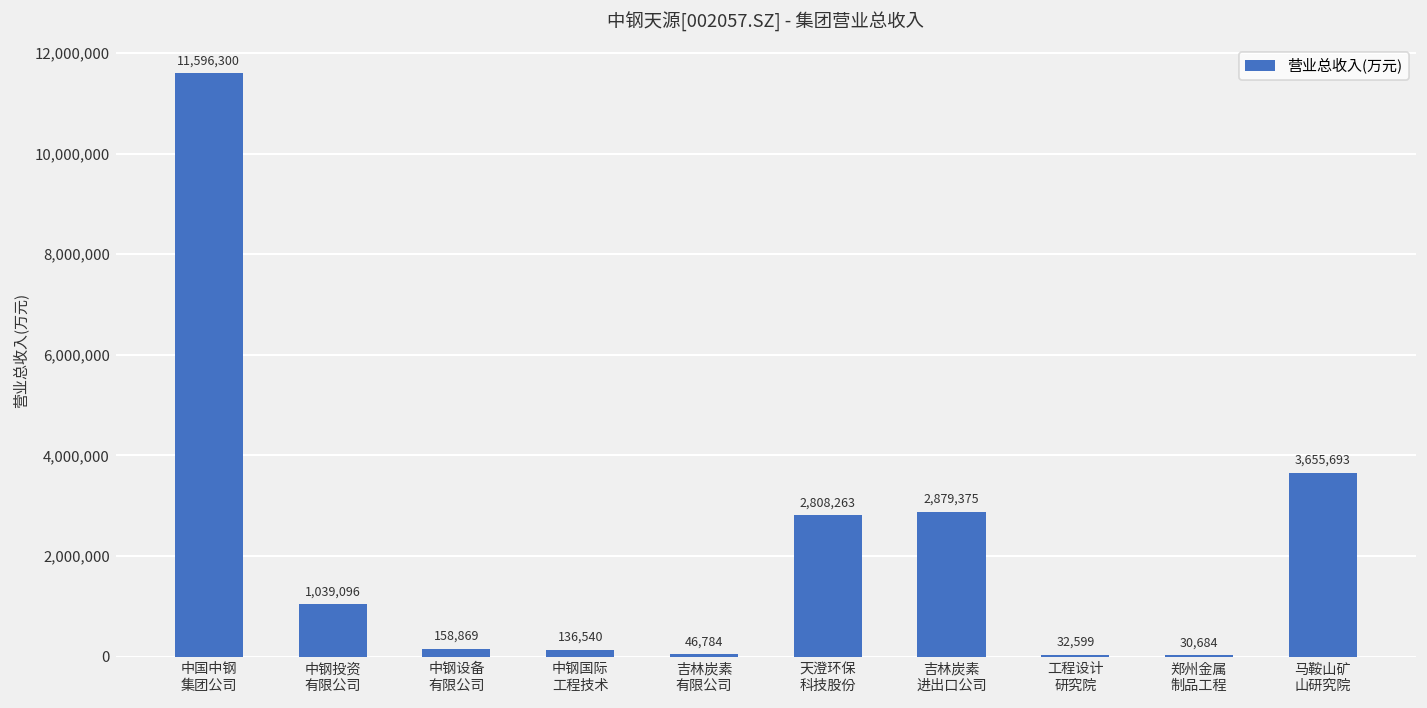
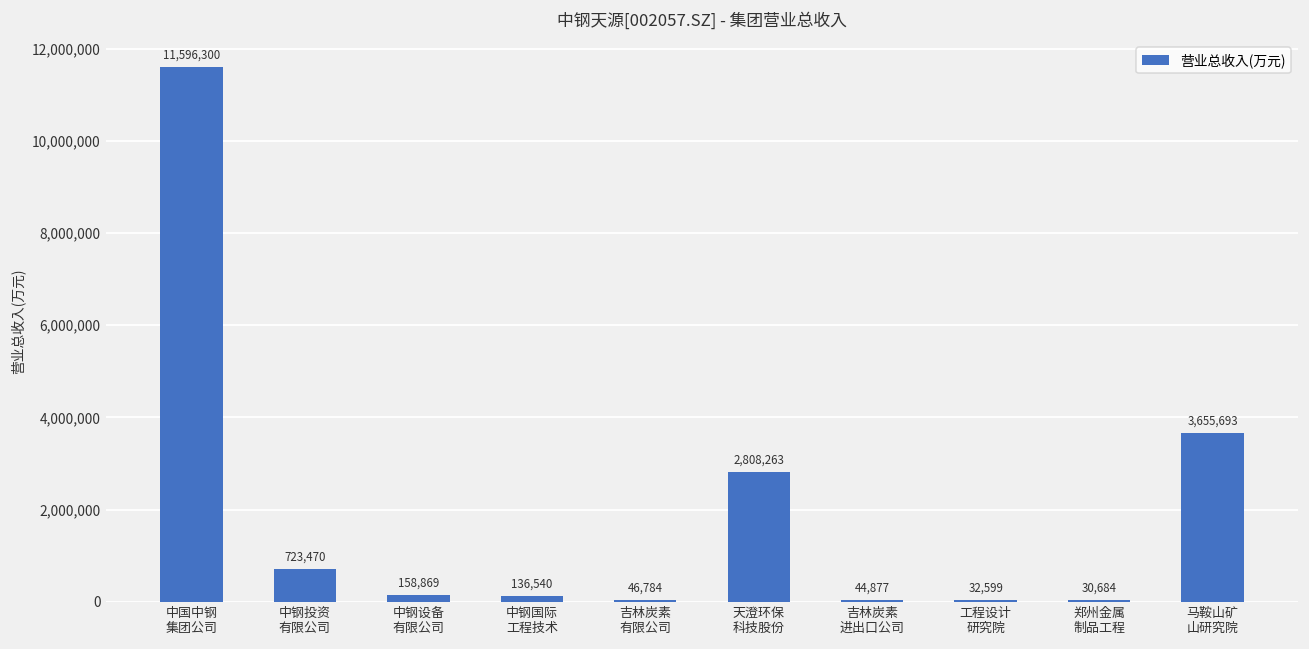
  {
    "中国中钢 集团公司": "11,596,300",
-   "中钢投资 有限公司": "1,039,096",
+   "中钢投资 有限公司": "723,470",
    "中钢设备 有限公司": "158,869",
    "中钢国际 工程技术": "136,540",
    "吉林炭素 有限公司": "46,784",
    "天澄环保 科技股份": "2,808,263",
-   "吉林炭素 进出口公司": "2,879,375",
+   "吉林炭素 进出口公司": "44,877",
    "工程设计 研究院": "32,599",
    "郑州金属 制品工程": "30,684",
    "马鞍山矿 山研究院": "3,655,693"
  }
